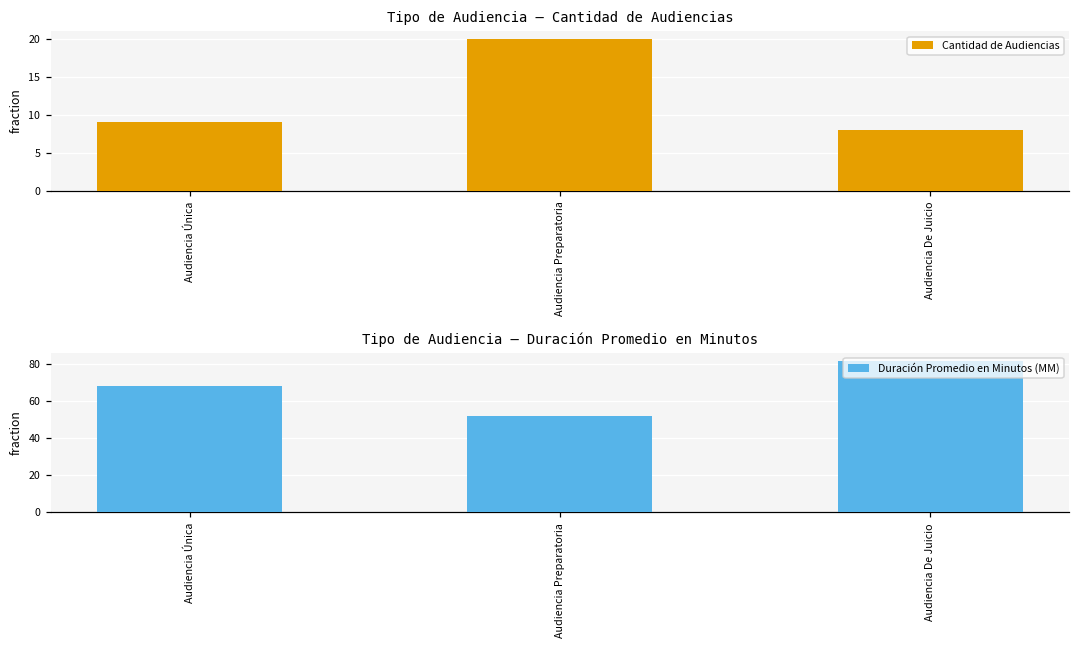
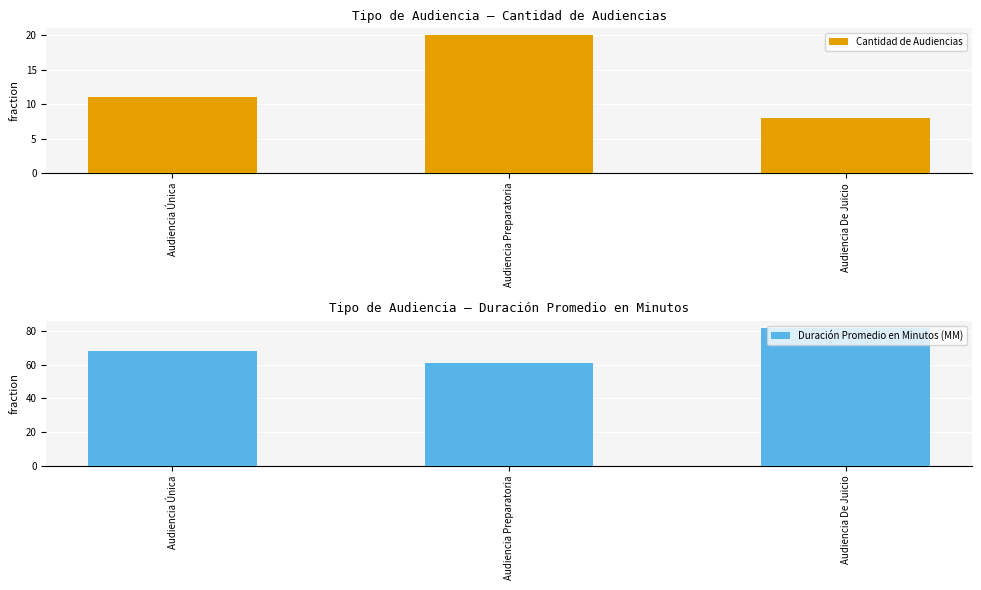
  {
    "Tipo de Audiencia – Cantidad de Audiencias": {
-     "Audiencia Única": 9,
+     "Audiencia Única": 11,
      "Audiencia Preparatoria": 20,
      "Audiencia De Juicio": 8
    },
    "Tipo de Audiencia – Duración Promedio en Minutos": {
      "Audiencia Única": 68,
-     "Audiencia Preparatoria": 52
+     "Audiencia Preparatoria": 61
    }
  }
